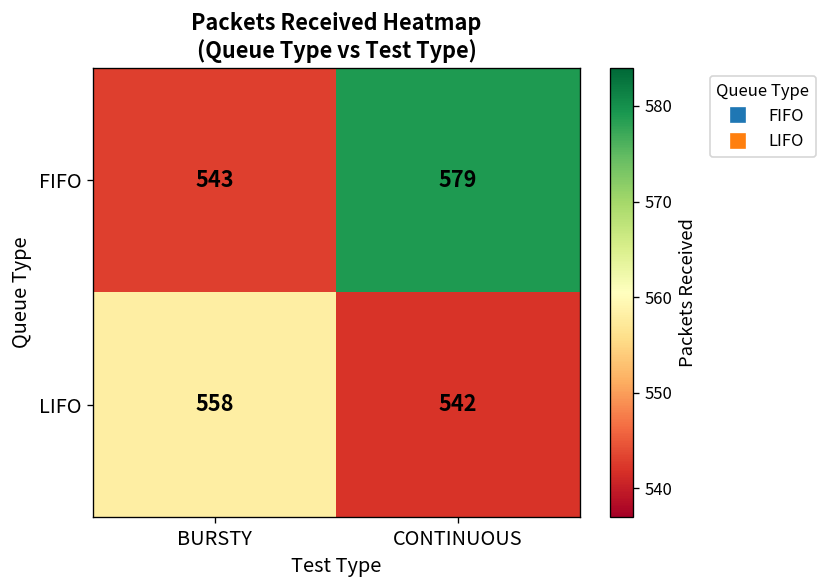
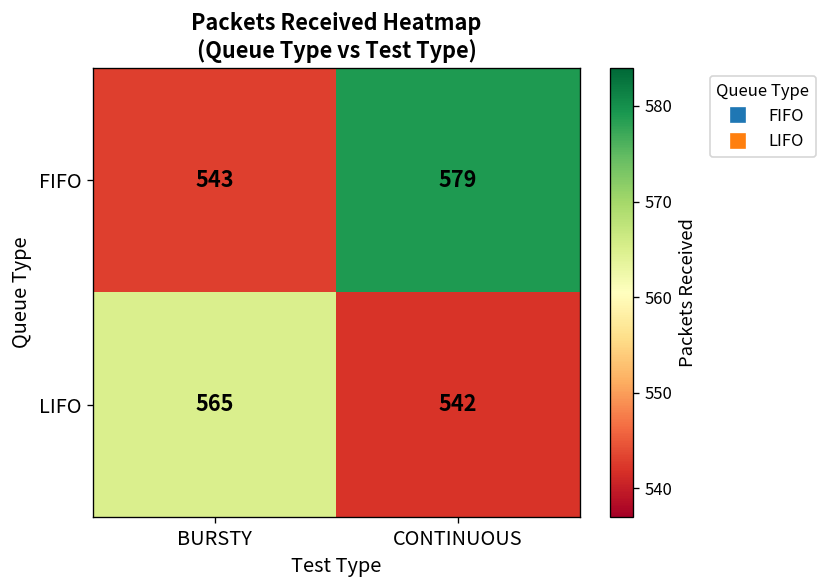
  {
    "FIFO": {
      "BURSTY": 543,
      "CONTINUOUS": 579
    },
    "LIFO": {
-     "BURSTY": 558,
+     "BURSTY": 565,
      "CONTINUOUS": 542
    }
  }
